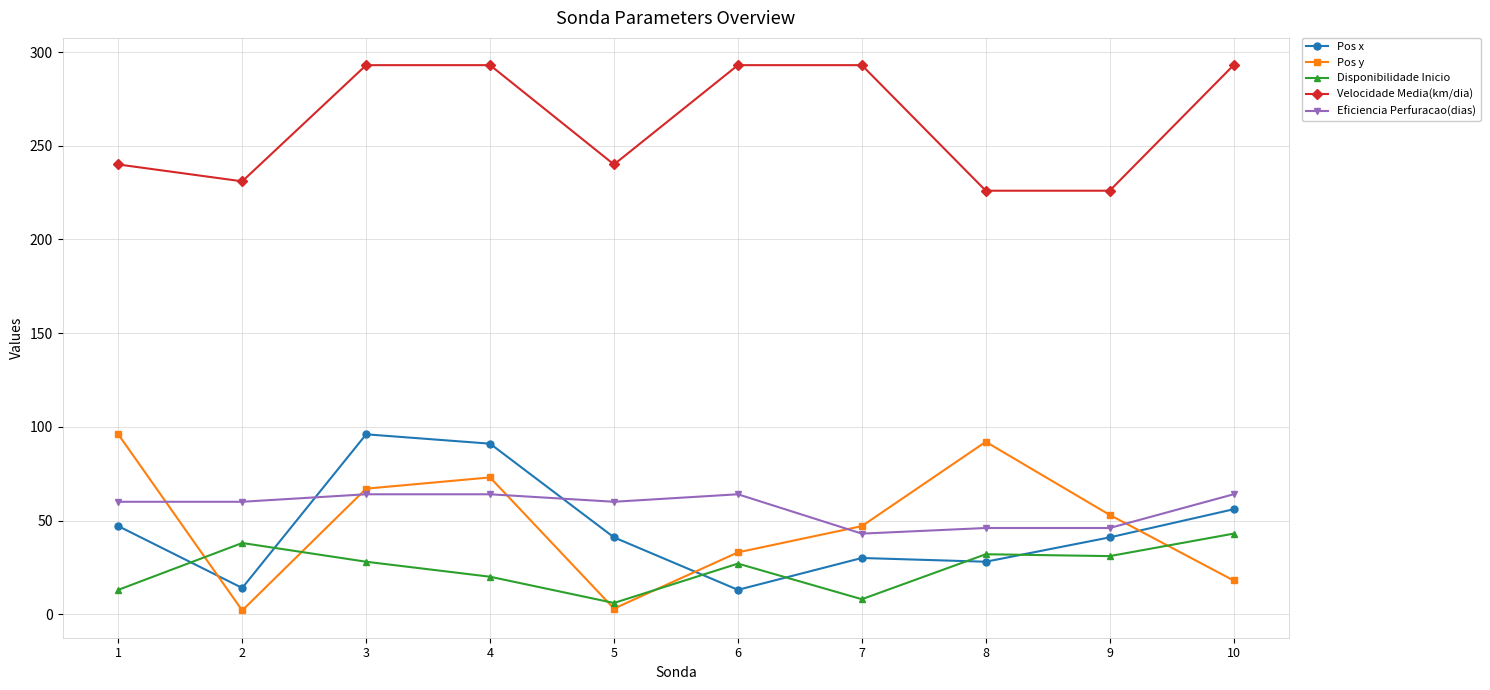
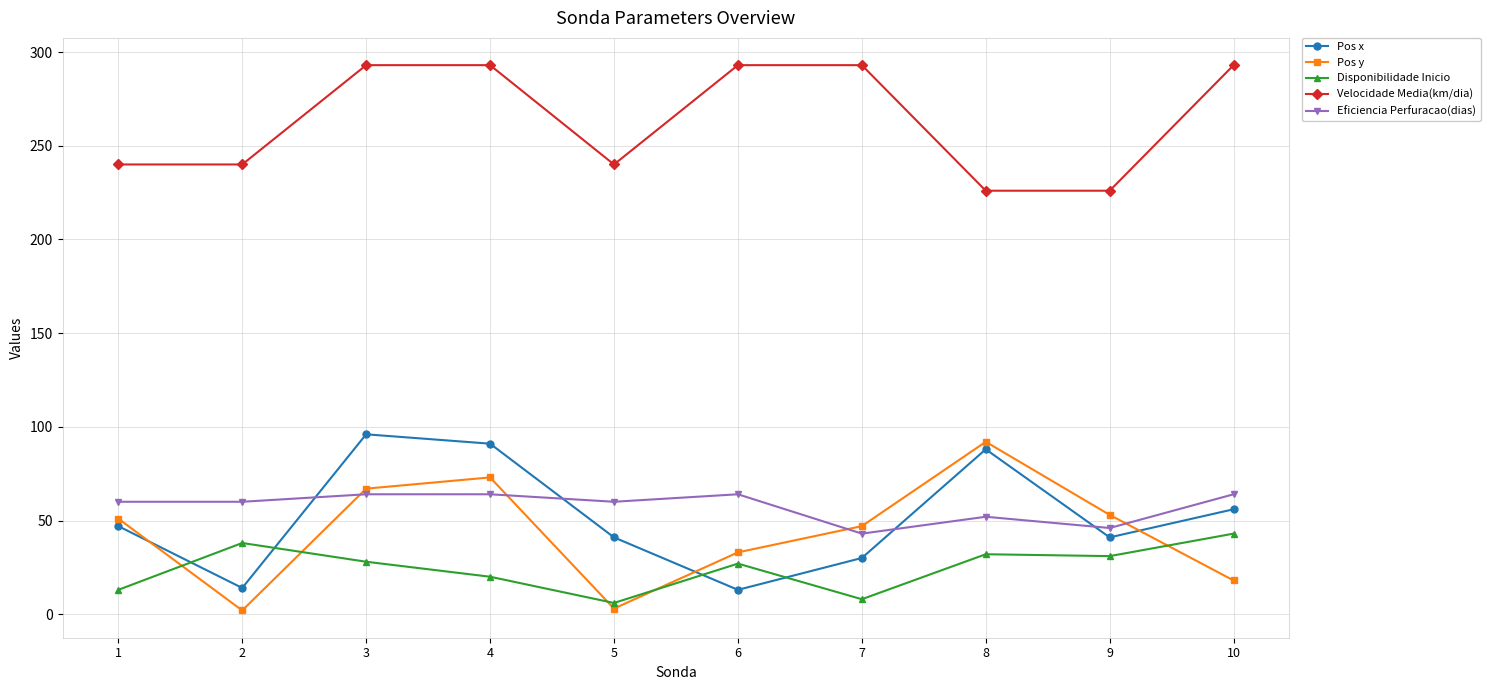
  {
    "Pos x": {
      "1": 47,
      "2": 14,
      "3": 96,
      "4": 91,
      "5": 41,
      "6": 13,
      "7": 30,
-     "8": 28,
+     "8": 88,
      "9": 41,
      "10": 56
    },
    "Pos y": {
-     "1": 96,
+     "1": 51,
      "2": 2,
      "3": 67,
      "4": 73,
      "5": 3,
      "6": 33,
      "7": 47,
      "8": 92,
      "9": 53,
      "10": 18
    },
    "Disponibilidade Inicio": {
      "1": 13,
      "2": 38,
      "3": 28,
      "4": 20,
      "5": 6,
      "6": 27,
      "7": 8,
      "8": 32,
      "9": 31,
      "10": 43
    },
    "Velocidade Media(km/dia)": {
      "1": 240,
-     "2": 231,
+     "2": 240,
      "3": 293,
      "4": 293,
      "5": 240,
      "6": 293,
      "7": 293,
      "8": 226,
      "9": 226,
      "10": 293
    },
    "Eficiencia Perfuracao(dias)": {
      "1": 60,
      "2": 60,
      "3": 64,
      "4": 64,
      "5": 60,
      "6": 64,
      "7": 43,
-     "8": 46,
+     "8": 52,
      "9": 46,
      "10": 64
    }
  }
